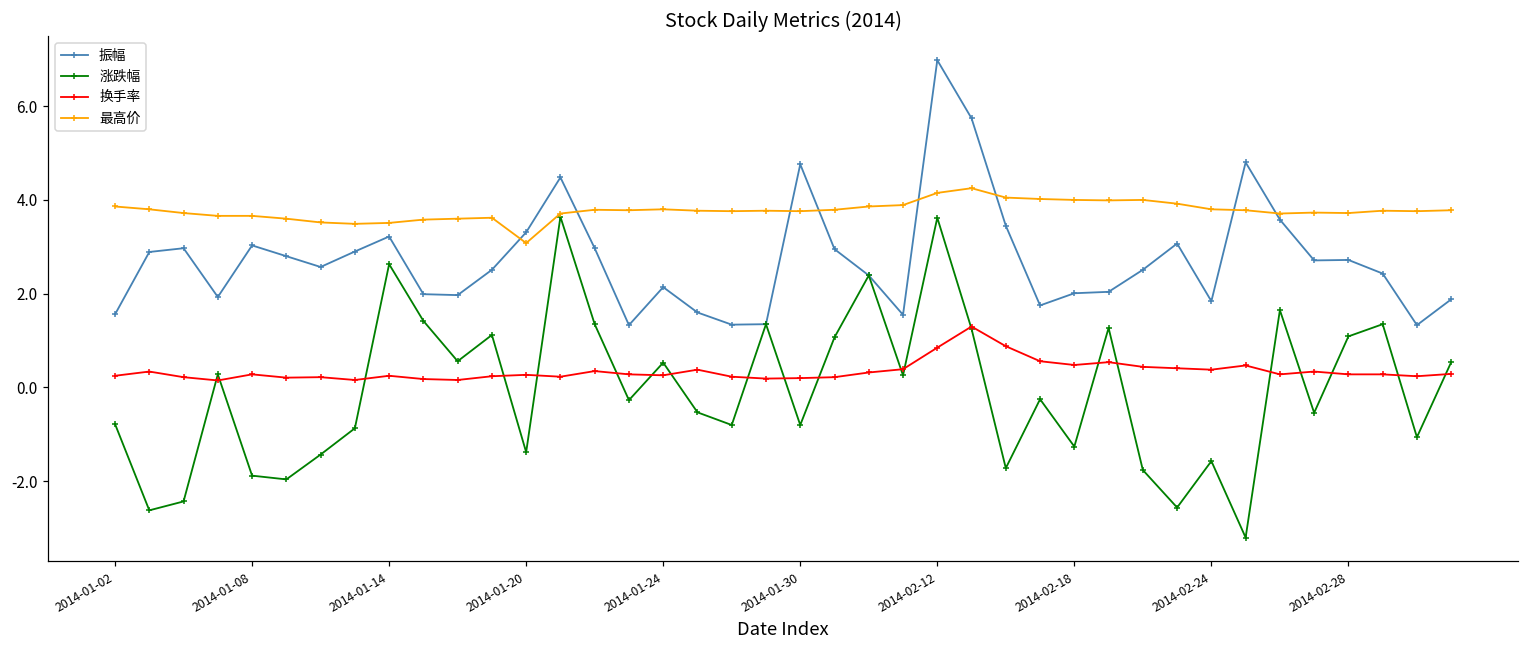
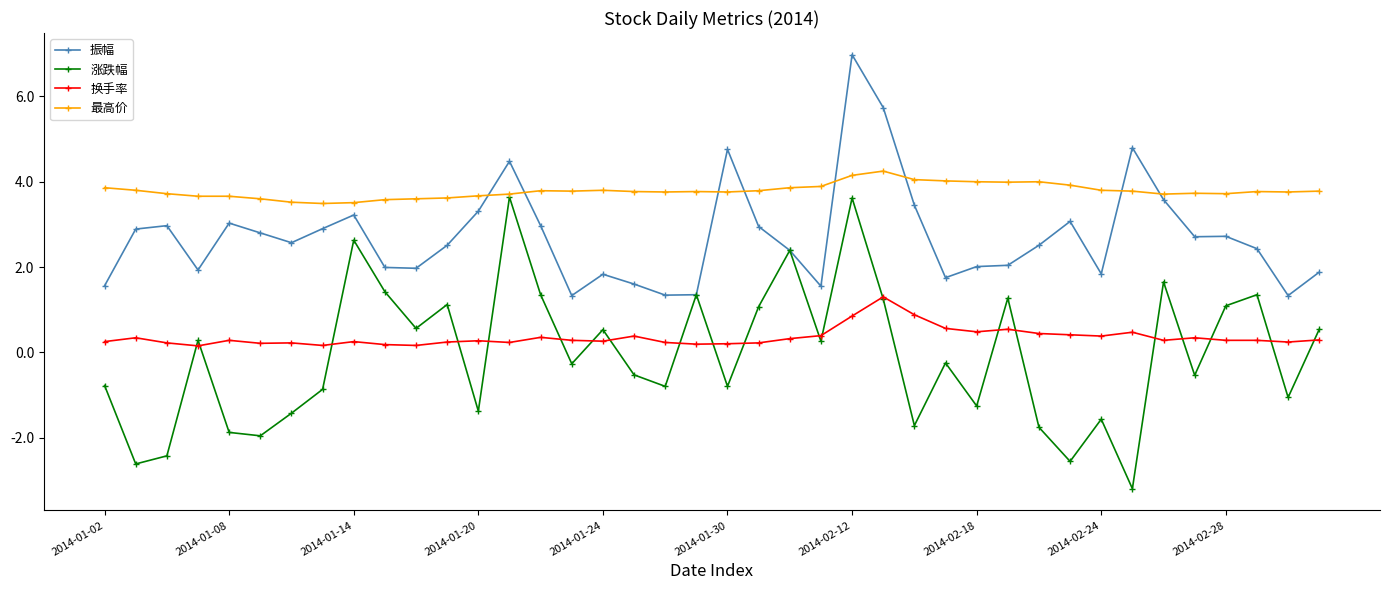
  {
    "振幅": {
      "2014-01-02": 1.6,
      "2014-01-08": 3.0,
      "2014-01-14": 3.2,
      "2014-01-20": 3.3,
-     "2014-01-24": 2.1,
+     "2014-01-24": 1.8,
      "2014-01-30": 4.8,
      "2014-02-12": 7.0,
      "2014-02-18": 2.0,
      "2014-02-24": 1.8,
      "2014-02-28": 2.7
    },
    "涨跌幅": {
      "2014-01-02": -0.8,
      "2014-01-08": -1.9,
      "2014-01-14": 2.6,
      "2014-01-20": -1.4,
      "2014-01-24": 0.5,
      "2014-01-30": -0.8,
      "2014-02-12": 3.6,
      "2014-02-18": -1.3,
      "2014-02-24": -1.6,
      "2014-02-28": 1.1
    },
    "换手率": {
      "2014-01-02": 0.3,
      "2014-01-08": 0.3,
      "2014-01-14": 0.3,
      "2014-01-20": 0.3,
      "2014-01-24": 0.3,
      "2014-01-30": 0.2,
      "2014-02-12": 0.9,
      "2014-02-18": 0.5,
      "2014-02-24": 0.4,
      "2014-02-28": 0.3
    },
    "最高价": {
      "2014-01-02": 3.9,
      "2014-01-08": 3.7,
      "2014-01-14": 3.5,
-     "2014-01-20": 3.1,
+     "2014-01-20": 3.7,
      "2014-01-24": 3.8,
      "2014-01-30": 3.8,
      "2014-02-12": 4.2,
      "2014-02-18": 4.0,
      "2014-02-24": 3.8,
      "2014-02-28": 3.7
    }
  }
